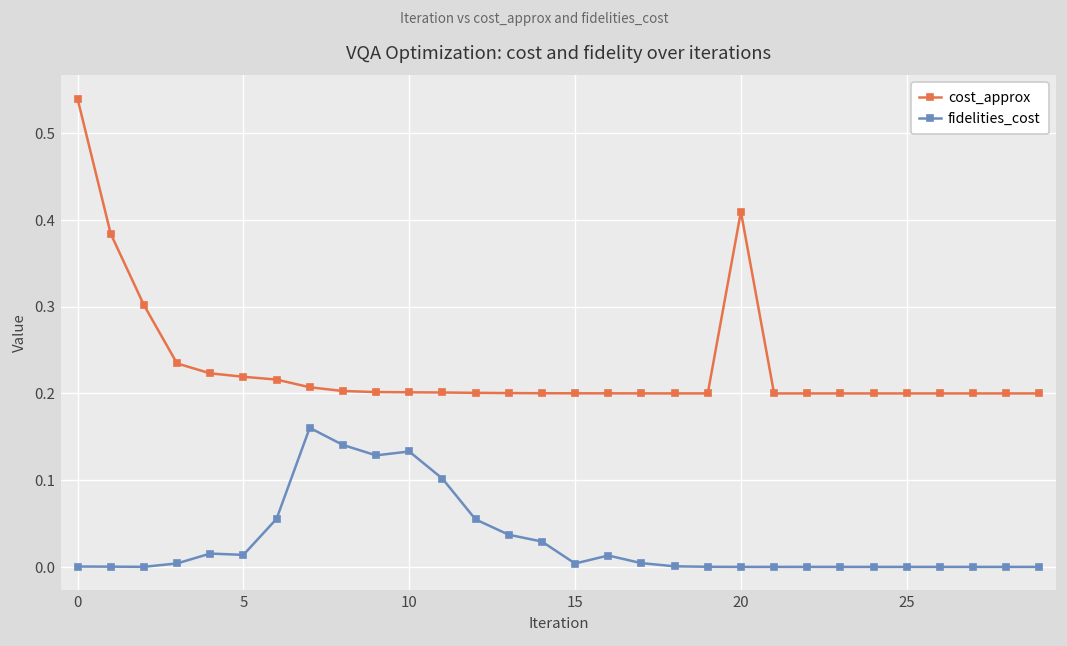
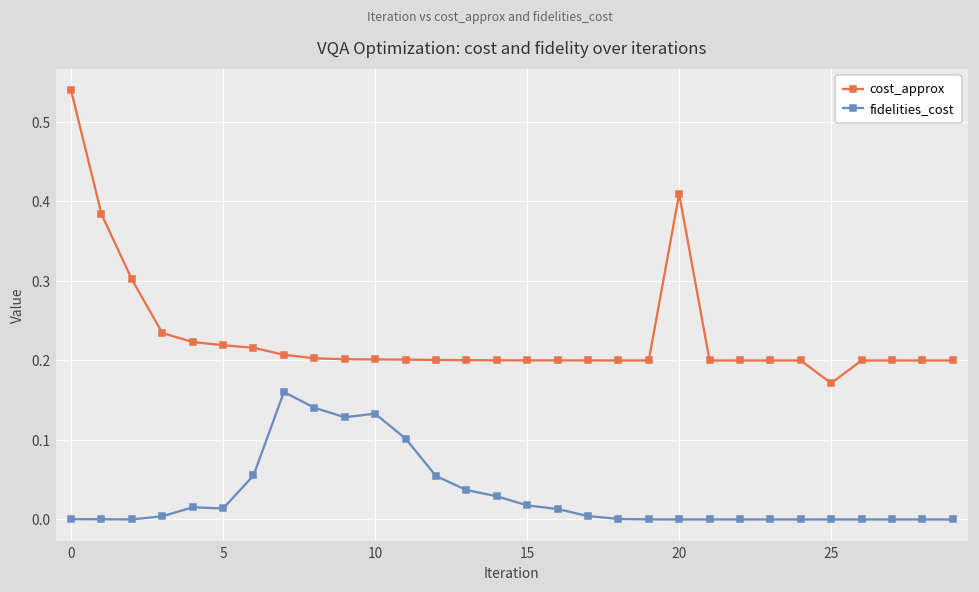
  {
    "cost_approx": {
      "0": 0.54,
      "5": 0.22,
      "10": 0.20,
      "15": 0.20,
      "20": 0.41,
-     "25": 0.20
+     "25": 0.17
    },
    "fidelities_cost": {
      "0": 0.00,
      "5": 0.01,
      "10": 0.13,
-     "15": 0.00,
+     "15": 0.02,
      "20": 0.00,
      "25": 0.00
    }
  }
